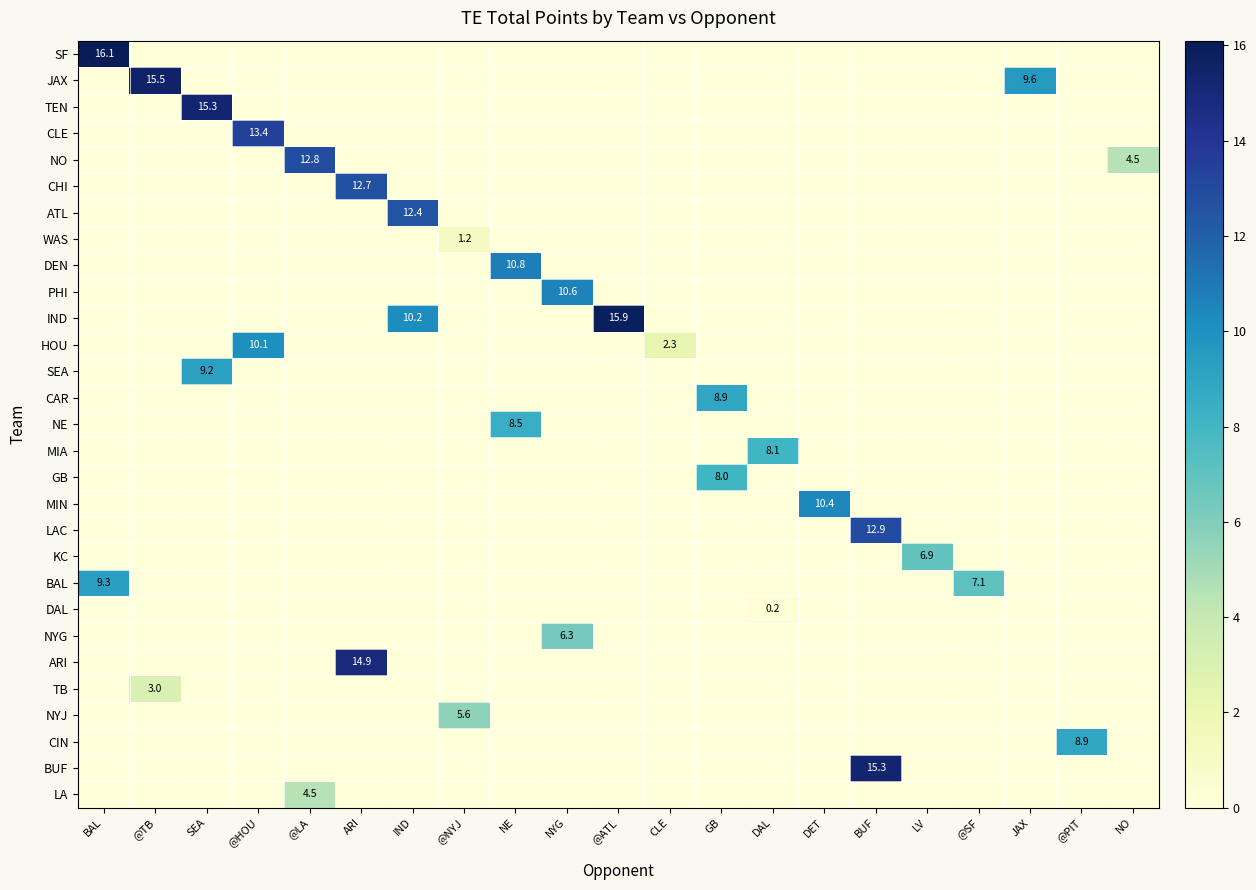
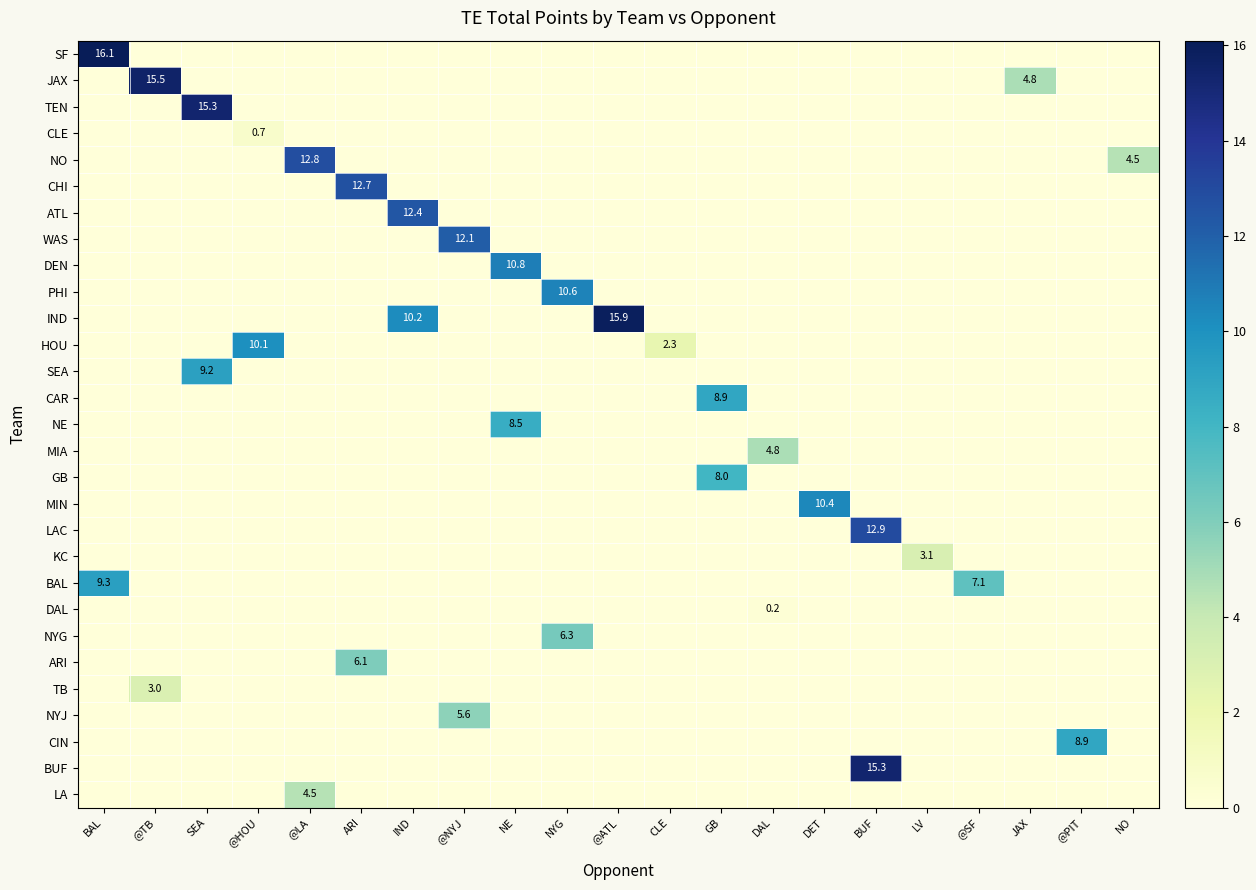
  {
    "SF": {
      "BAL": 16.1
    },
    "JAX": {
      "@TB": 15.5,
-     "JAX": 9.6
+     "JAX": 4.8
    },
    "TEN": {
      "SEA": 15.3
    },
    "CLE": {
-     "@HOU": 13.4
+     "@HOU": 0.7
    },
    "NO": {
      "@LA": 12.8,
      "NO": 4.5
    },
    "CHI": {
      "ARI": 12.7
    },
    "ATL": {
      "IND": 12.4
    },
    "WAS": {
-     "@NYJ": 1.2
+     "@NYJ": 12.1
    },
    "DEN": {
      "NE": 10.8
    },
    "PHI": {
      "NYG": 10.6
    },
    "IND": {
      "IND": 10.2,
      "@ATL": 15.9
    },
    "HOU": {
      "@HOU": 10.1,
      "CLE": 2.3
    },
    "SEA": {
      "SEA": 9.2
    },
    "CAR": {
      "GB": 8.9
    },
    "NE": {
      "NE": 8.5
    },
    "MIA": {
-     "DAL": 8.1
+     "DAL": 4.8
    },
    "GB": {
      "GB": 8.0
    },
    "MIN": {
      "DET": 10.4
    },
    "LAC": {
      "BUF": 12.9
    },
    "KC": {
-     "LV": 6.9
+     "LV": 3.1
    },
    "BAL": {
      "BAL": 9.3,
      "@SF": 7.1
    },
    "DAL": {
      "DAL": 0.2
    },
    "NYG": {
      "NYG": 6.3
    },
    "ARI": {
-     "ARI": 14.9
+     "ARI": 6.1
    },
    "TB": {
      "@TB": 3.0
    },
    "NYJ": {
      "@NYJ": 5.6
    },
    "CIN": {
      "@PIT": 8.9
    },
    "BUF": {
      "BUF": 15.3
    },
    "LA": {
      "@LA": 4.5
    }
  }
